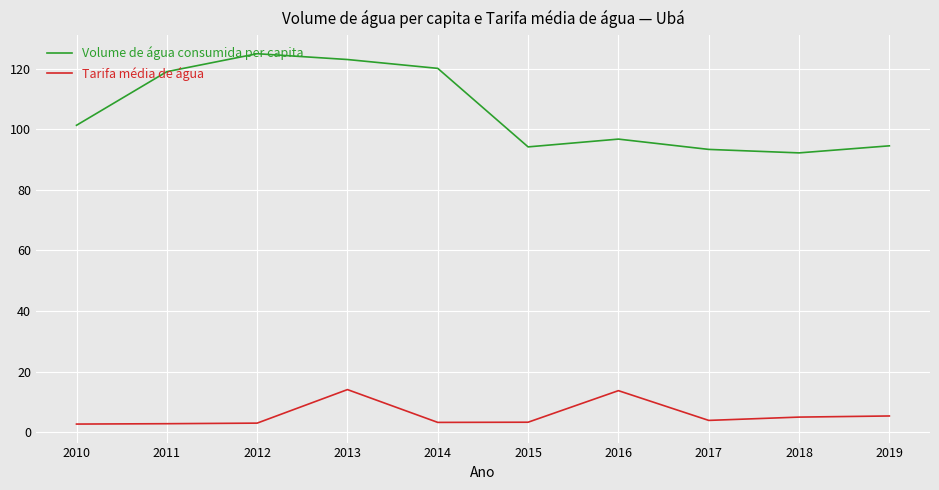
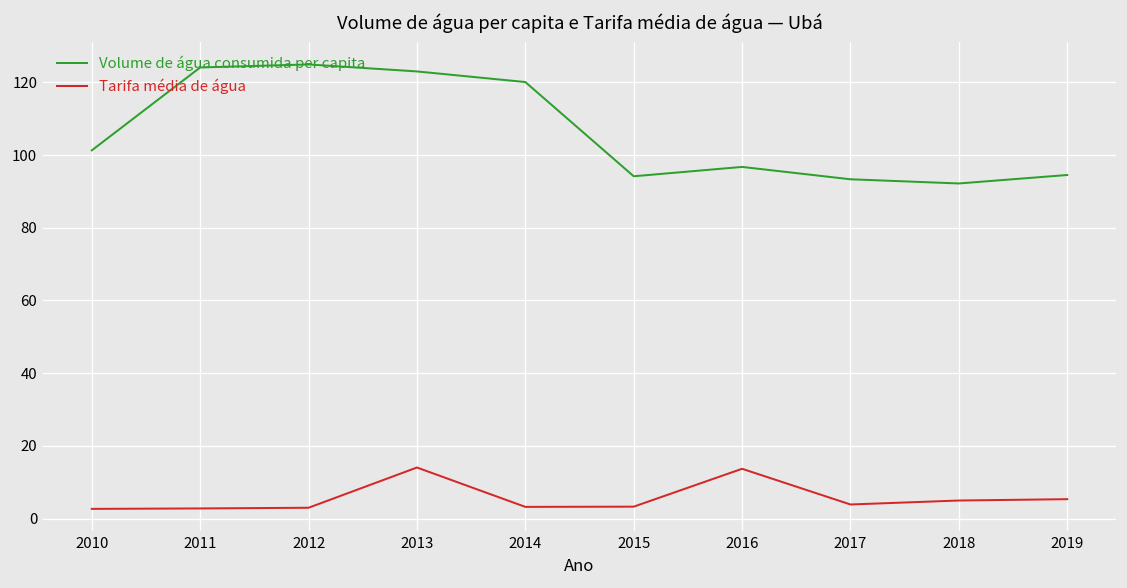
  {
    "Volume de água consumida per capita": {
      "2010": 101,
-     "2011": 119,
+     "2011": 124,
      "2012": 125,
      "2013": 123,
      "2014": 120,
      "2015": 94,
      "2016": 97,
      "2017": 93,
      "2018": 92,
      "2019": 95
    },
    "Tarifa média de água": {
      "2010": 3,
      "2011": 3,
      "2012": 3,
      "2013": 14,
      "2014": 3,
      "2015": 3,
      "2016": 14,
      "2017": 4,
      "2018": 5,
      "2019": 5
    }
  }
